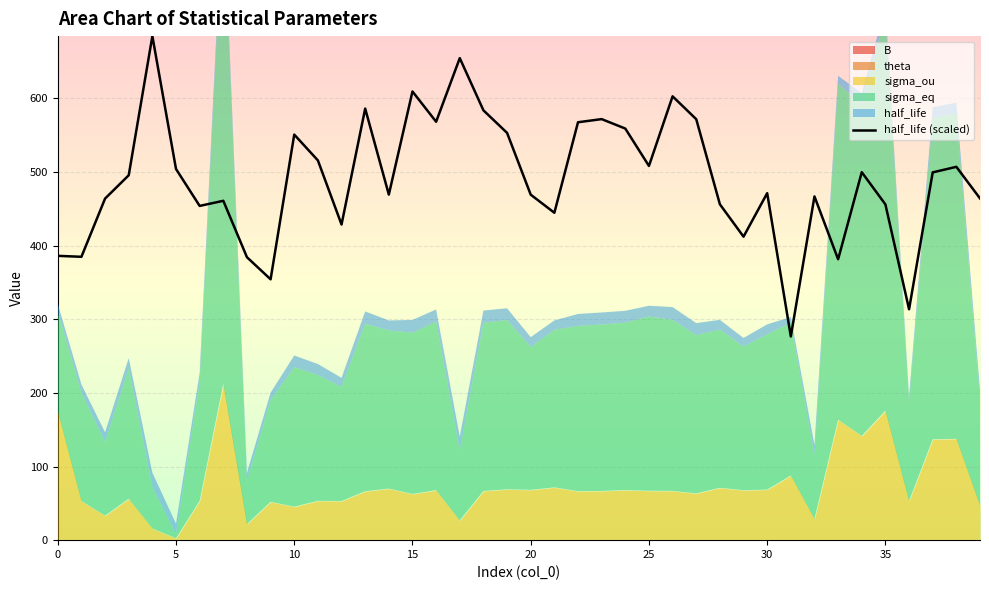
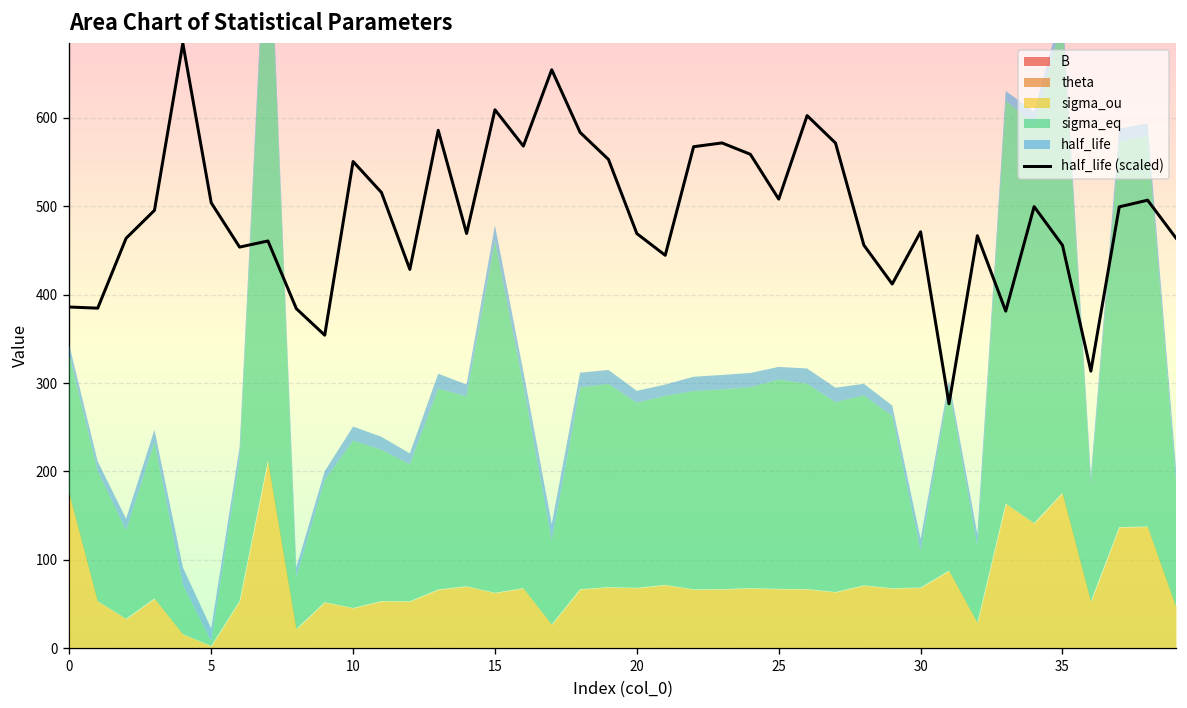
  {
    "half_life (scaled)": {
      "0": 390,
      "5": 500,
      "10": 550,
      "15": 610,
      "20": 470,
      "25": 510,
      "30": 470,
      "35": 460
    },
    "sigma_ou": {
      "0": 170,
      "10": 40,
      "15": 60,
      "20": 70,
      "25": 70,
      "30": 70,
      "35": 170
    },
    "sigma_eq": {
-     "0": 130,
+     "0": 160,
      "5": 10,
      "10": 190,
-     "15": 220,
-     "20": 190,
+     "15": 400,
+     "20": 210,
      "25": 240,
-     "30": 210
+     "30": 40
    },
    "half_life": {
      "0": 10,
      "5": 10,
      "10": 20,
      "15": 20,
      "20": 10,
      "25": 10,
      "30": 10
    }
  }
